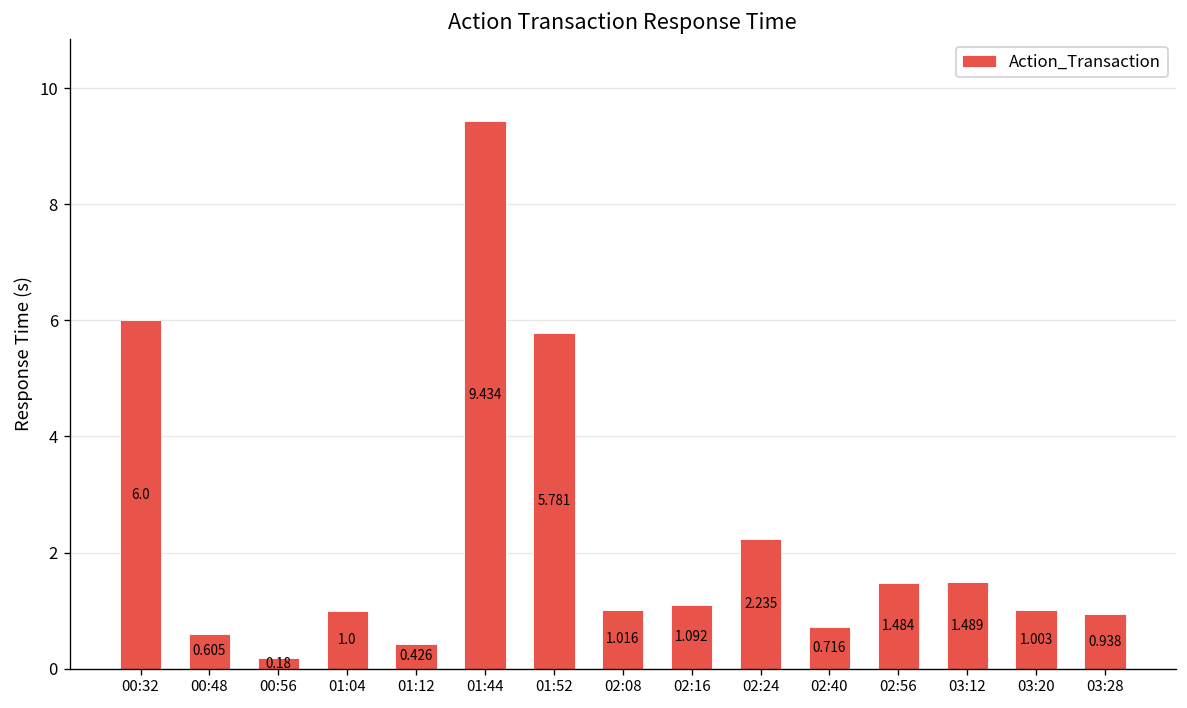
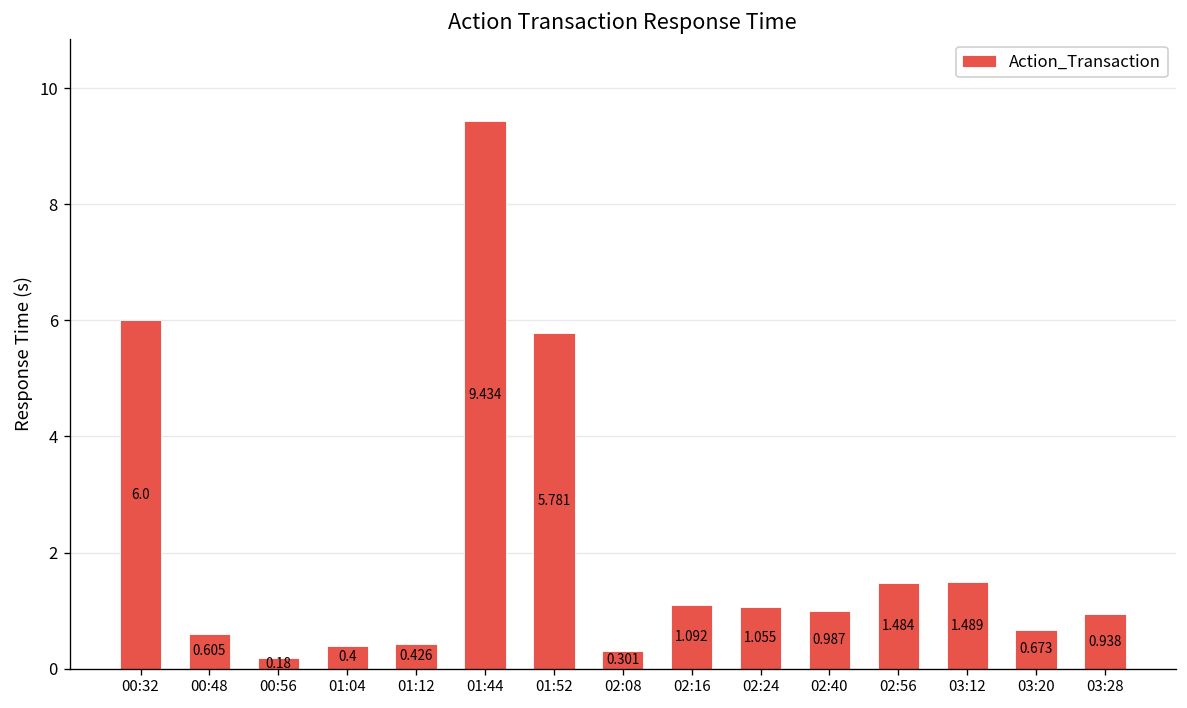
  {
    "00:32": 6.0,
    "00:48": 0.605,
    "00:56": 0.18,
-   "01:04": 1.0,
+   "01:04": 0.4,
    "01:12": 0.426,
    "01:44": 9.434,
    "01:52": 5.781,
-   "02:08": 1.016,
+   "02:08": 0.301,
    "02:16": 1.092,
-   "02:24": 2.235,
-   "02:40": 0.716,
+   "02:24": 1.055,
+   "02:40": 0.987,
    "02:56": 1.484,
    "03:12": 1.489,
-   "03:20": 1.003,
+   "03:20": 0.673,
    "03:28": 0.938
  }
